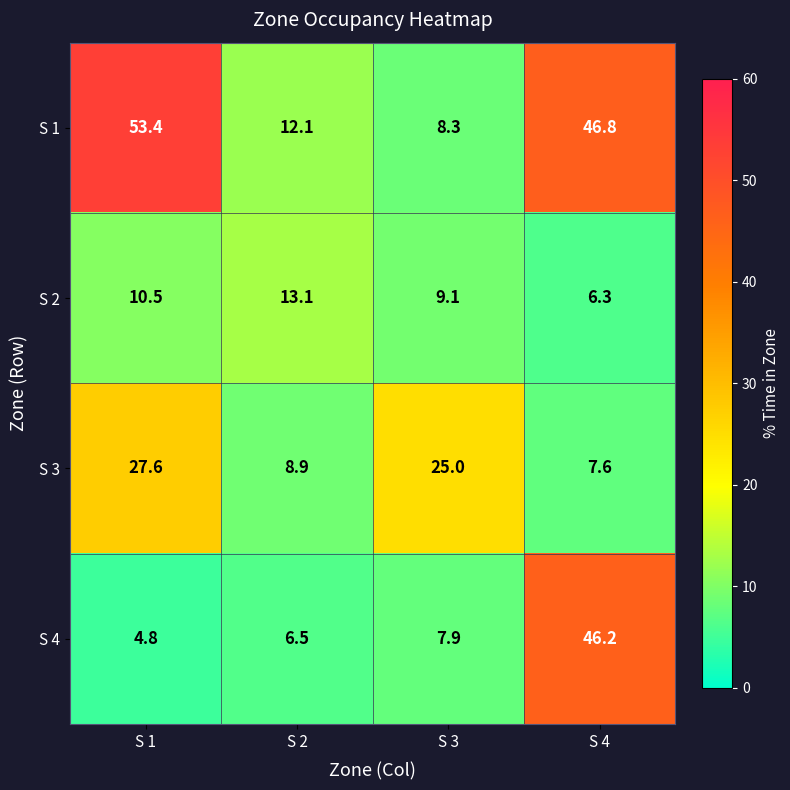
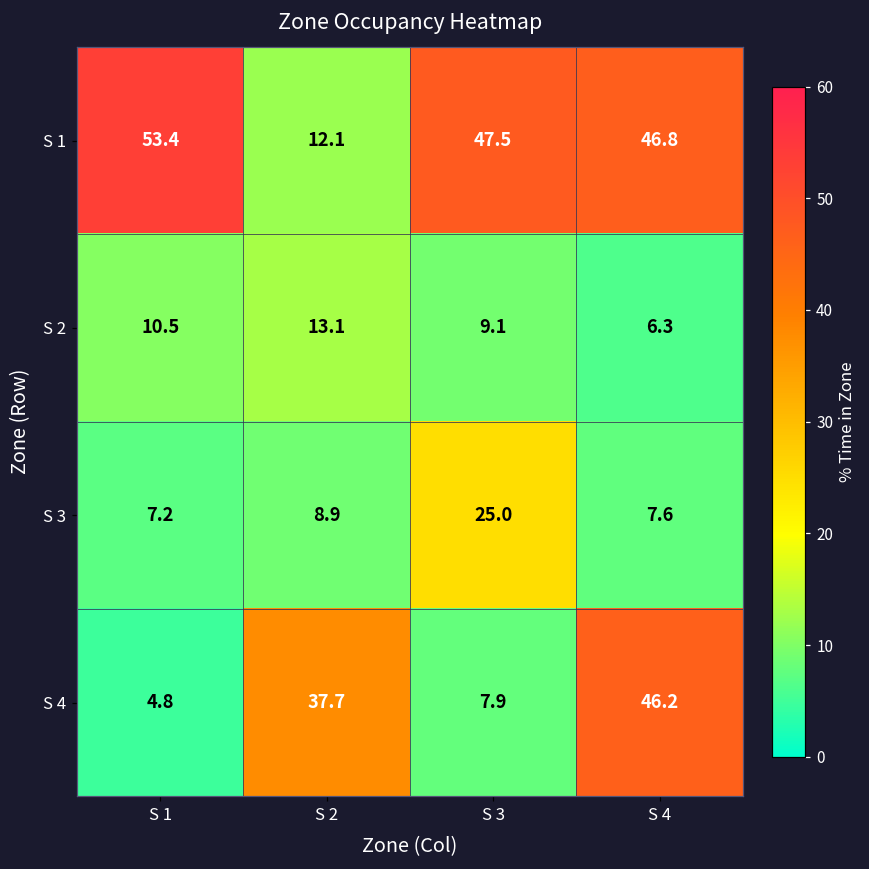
  {
    "S 1": {
      "S 1": 53.4,
      "S 2": 12.1,
-     "S 3": 8.3,
+     "S 3": 47.5,
      "S 4": 46.8
    },
    "S 2": {
      "S 1": 10.5,
      "S 2": 13.1,
      "S 3": 9.1,
      "S 4": 6.3
    },
    "S 3": {
-     "S 1": 27.6,
+     "S 1": 7.2,
      "S 2": 8.9,
      "S 3": 25.0,
      "S 4": 7.6
    },
    "S 4": {
      "S 1": 4.8,
-     "S 2": 6.5,
+     "S 2": 37.7,
      "S 3": 7.9,
      "S 4": 46.2
    }
  }
